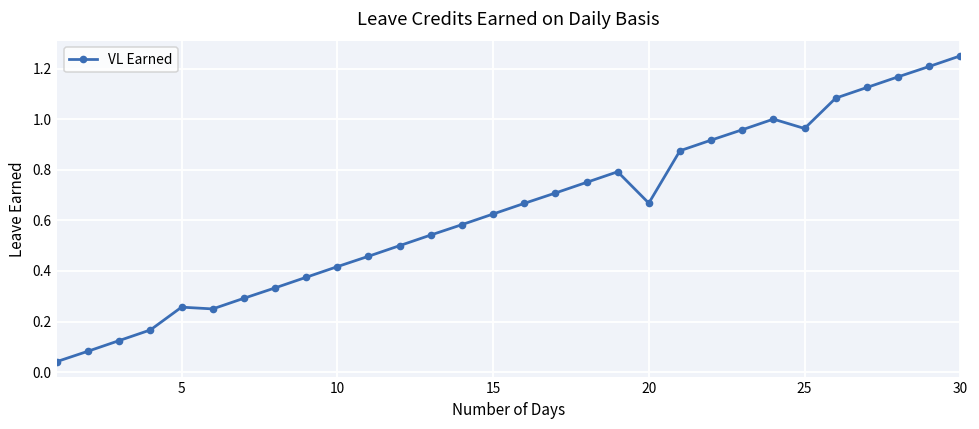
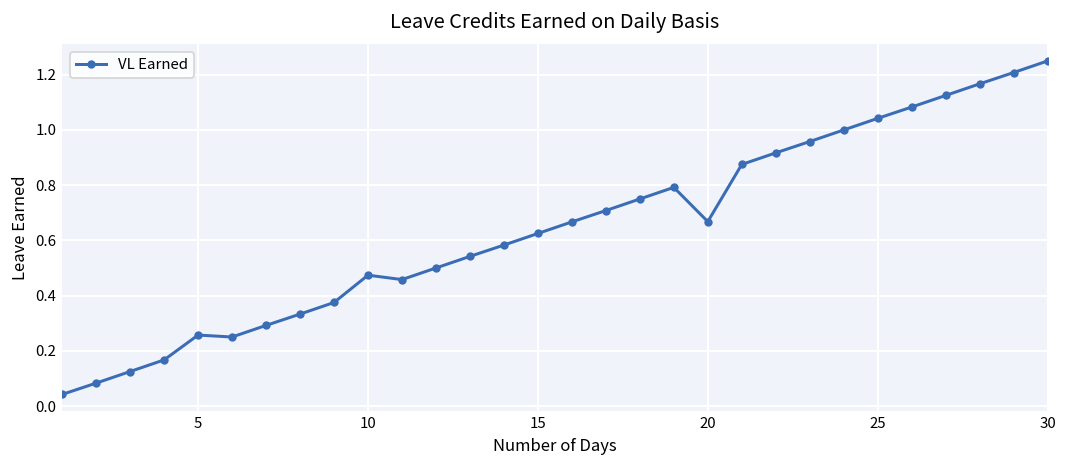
  {
    "5": 0.26,
-   "10": 0.42,
+   "10": 0.47,
    "15": 0.63,
    "20": 0.67,
-   "25": 0.96,
+   "25": 1.04,
    "30": 1.25
  }
